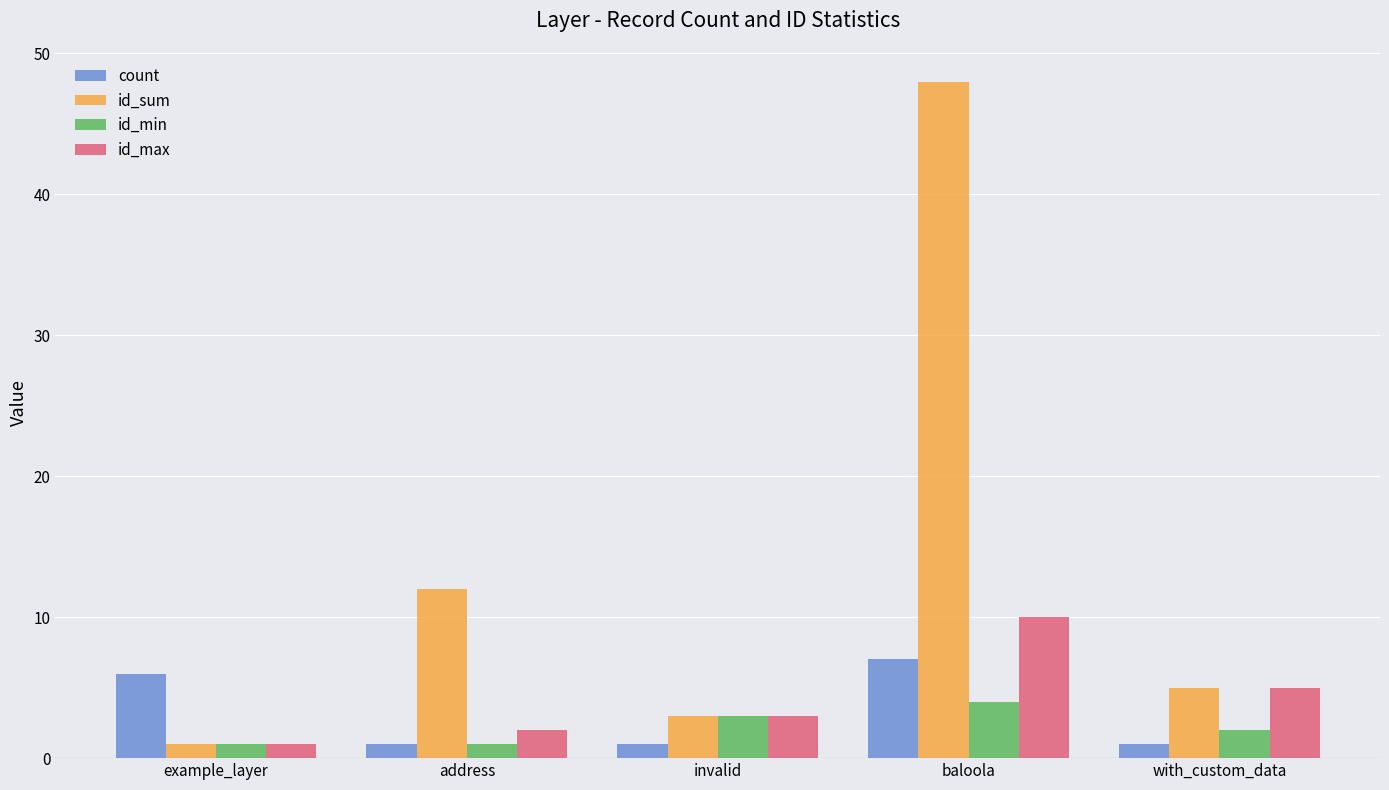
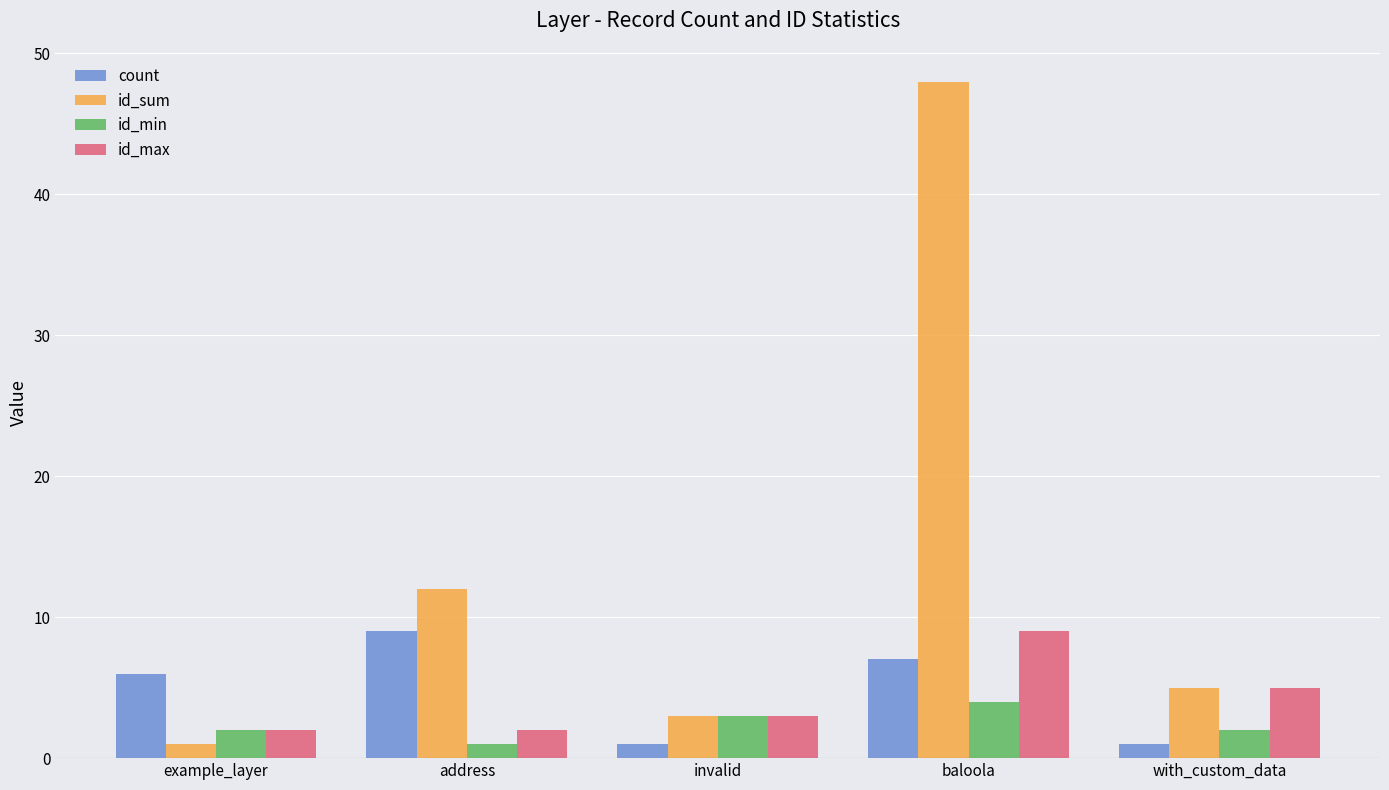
  {
    "count": {
      "example_layer": 6,
-     "address": 1,
+     "address": 9,
      "invalid": 1,
      "baloola": 7,
      "with_custom_data": 1
    },
    "id_sum": {
      "example_layer": 1,
      "address": 12,
      "invalid": 3,
      "baloola": 48,
      "with_custom_data": 5
    },
    "id_min": {
-     "example_layer": 1,
+     "example_layer": 2,
      "address": 1,
      "invalid": 3,
      "baloola": 4,
      "with_custom_data": 2
    },
    "id_max": {
-     "example_layer": 1,
+     "example_layer": 2,
      "address": 2,
      "invalid": 3,
-     "baloola": 10,
+     "baloola": 9,
      "with_custom_data": 5
    }
  }
